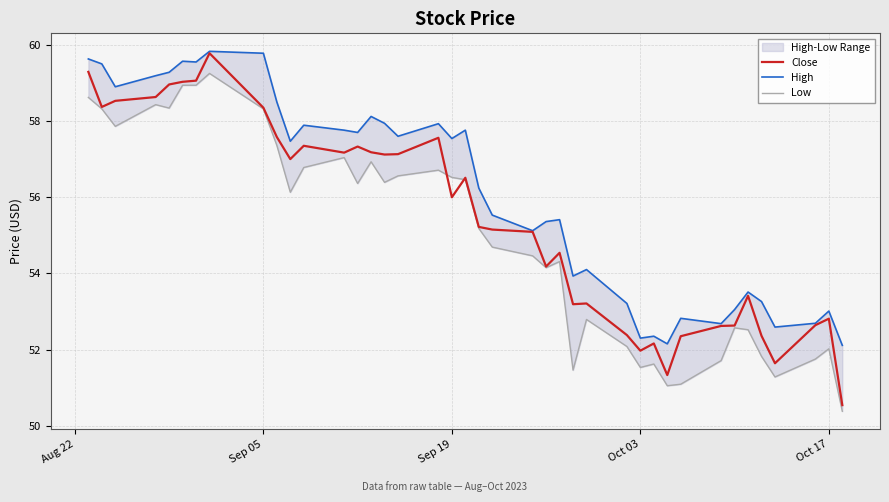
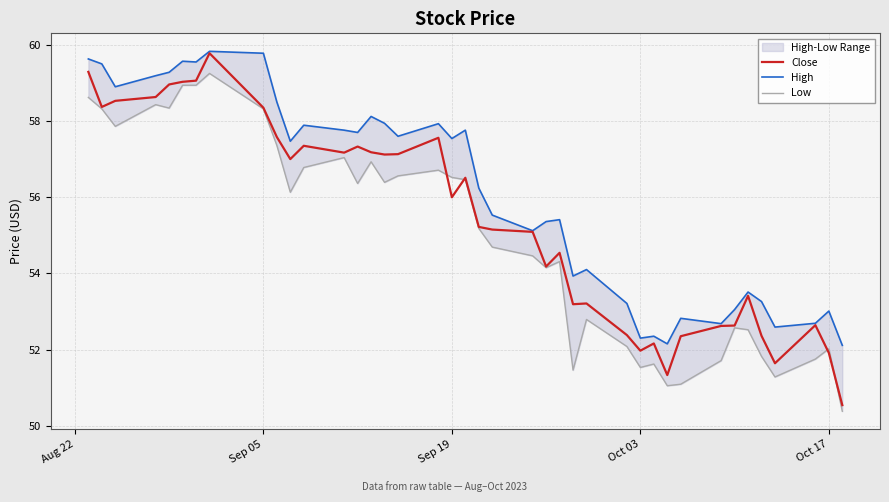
  {
    "Close": {
      "Sep 19": 56.0,
      "Oct 03": 52.0,
-     "Oct 17": 52.8
+     "Oct 17": 51.9
    }
  }
